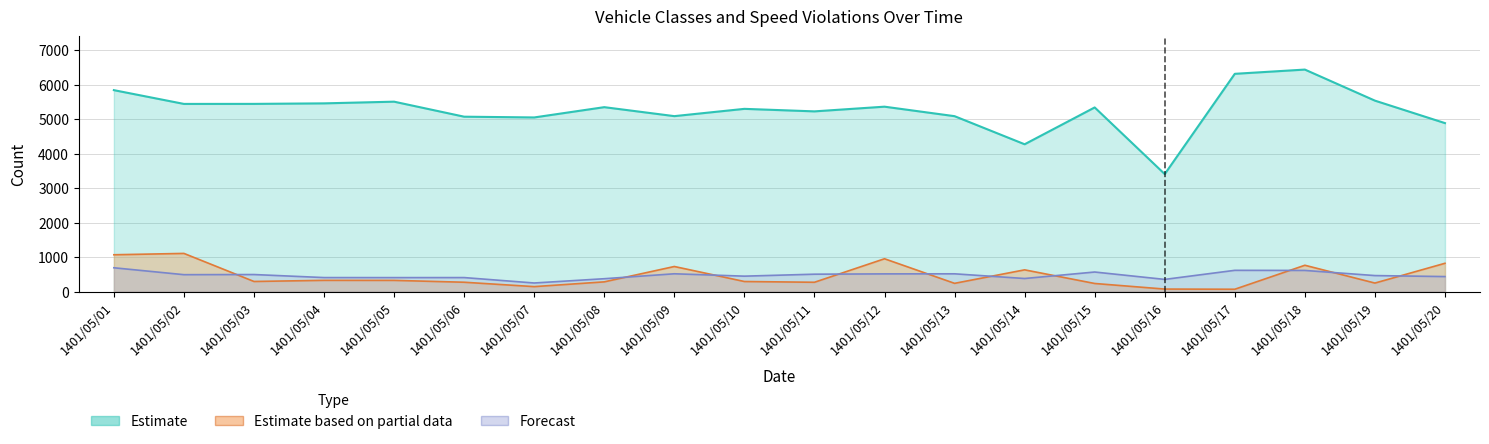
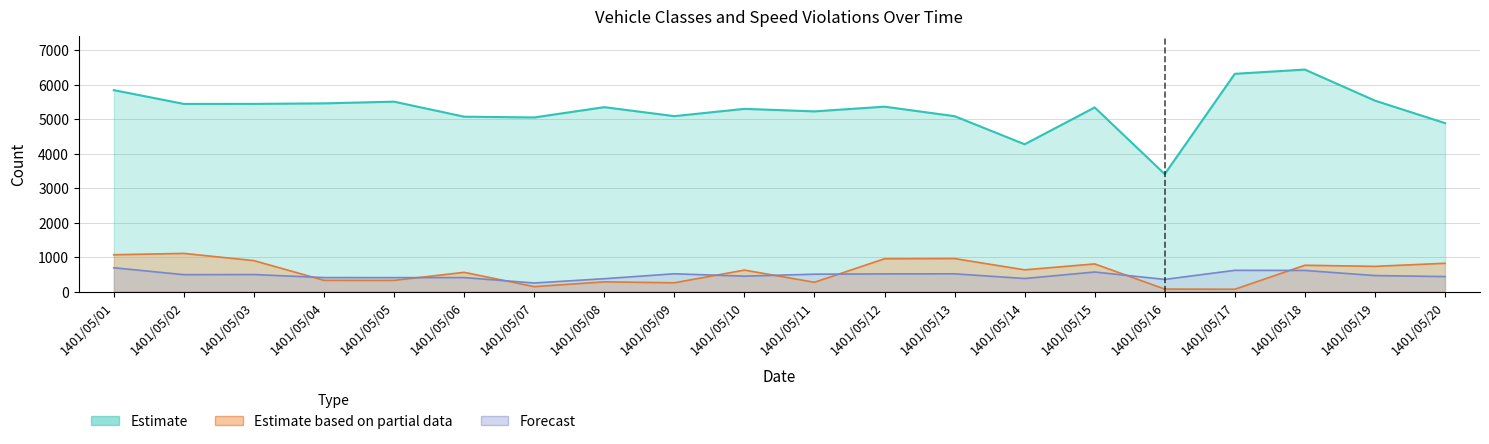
  {
    "Estimate based on partial data": {
      "1401/05/01": 1100,
      "1401/05/02": 1100,
-     "1401/05/03": 300,
+     "1401/05/03": 900,
      "1401/05/04": 300,
      "1401/05/05": 300,
-     "1401/05/06": 300,
+     "1401/05/06": 600,
      "1401/05/07": 100,
      "1401/05/08": 300,
-     "1401/05/09": 700,
-     "1401/05/10": 300,
+     "1401/05/09": 300,
+     "1401/05/10": 600,
      "1401/05/11": 300,
      "1401/05/12": 1000,
-     "1401/05/13": 200,
+     "1401/05/13": 1000,
      "1401/05/14": 600,
-     "1401/05/15": 200,
+     "1401/05/15": 800,
      "1401/05/16": 100,
      "1401/05/17": 100,
      "1401/05/18": 800,
-     "1401/05/19": 200,
+     "1401/05/19": 700,
      "1401/05/20": 800
    }
  }
